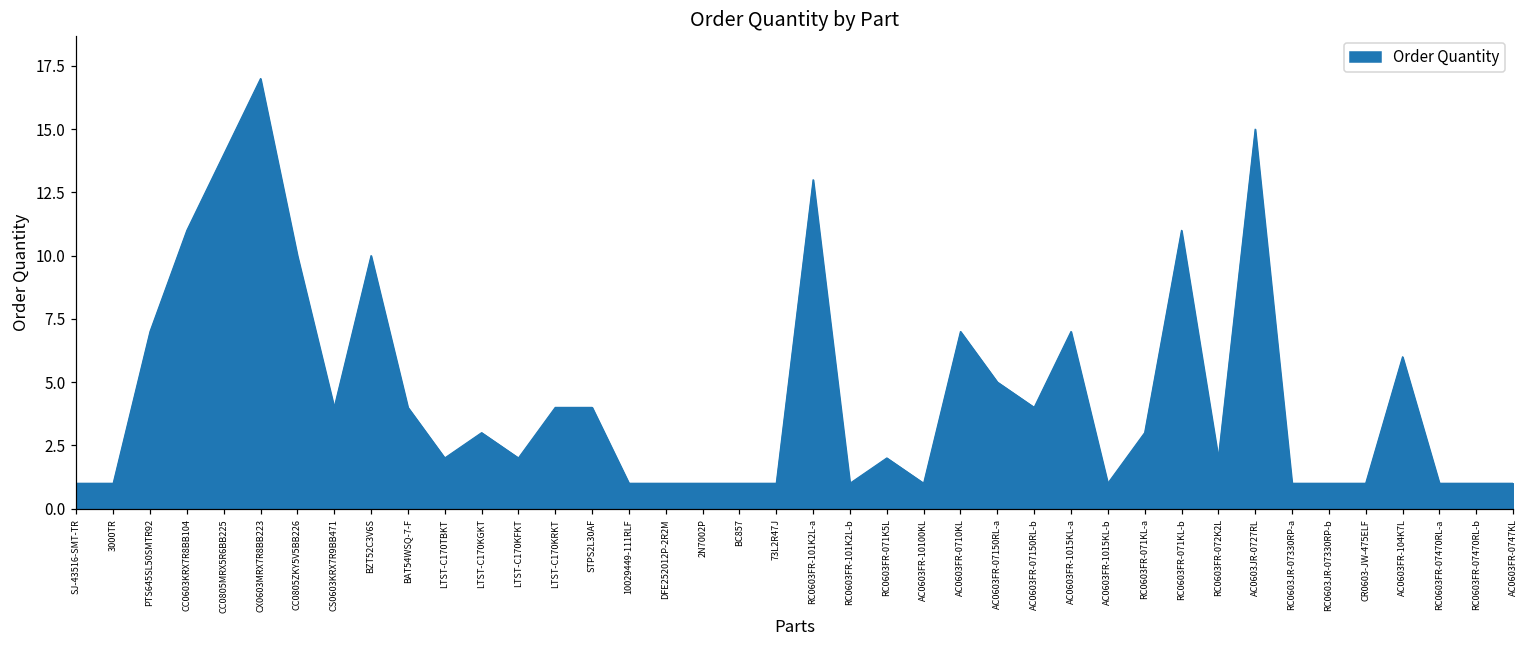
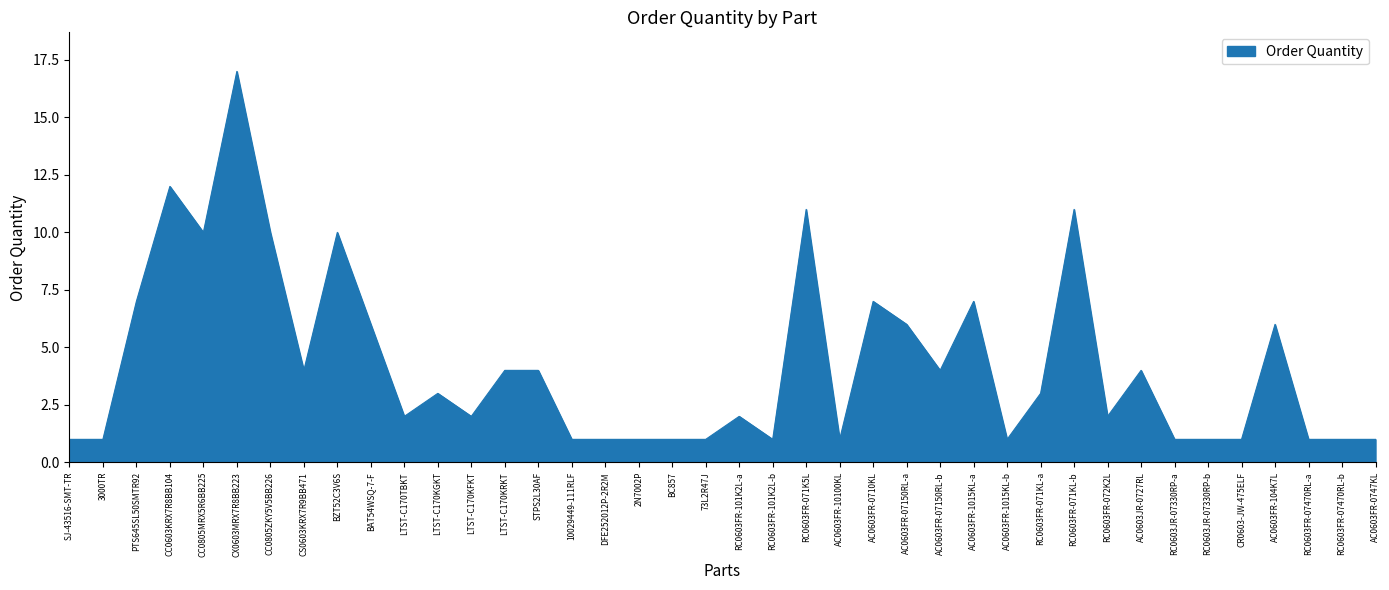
  {
    "SJ-43516-SMT-TR": 1,
    "3000TR": 1,
    "PTS645SL50SMTR92": 7,
-   "CC0603KRX7R8BB104": 11,
-   "CC0805MRX5R6BB225": 14,
+   "CC0603KRX7R8BB104": 12,
+   "CC0805MRX5R6BB225": 10,
    "CX0603MRX7R8BB223": 17,
    "CC0805ZKY5V5BB226": 10,
    "CS0603KRX7R9BB471": 4,
    "BZT52C3V6S": 10,
-   "BAT54WSQ-7-F": 4,
+   "BAT54WSQ-7-F": 6,
    "LTST-C170TBKT": 2,
    "LTST-C170KGKT": 3,
    "LTST-C170KFKT": 2,
    "LTST-C170KRKT": 4,
    "STPS2L30AF": 4,
    "10029449-111RLF": 1,
    "DFE252012P-2R2M": 1,
    "2N7002P": 1,
    "BC857": 1,
    "73L2R47J": 1,
-   "RC0603FR-101K2L-a": 13,
+   "RC0603FR-101K2L-a": 2,
    "RC0603FR-101K2L-b": 1,
-   "RC0603FR-071K5L": 2,
+   "RC0603FR-071K5L": 11,
    "AC0603FR-10100KL": 1,
    "AC0603FR-0710KL": 7,
-   "AC0603FR-07150RL-a": 5,
+   "AC0603FR-07150RL-a": 6,
    "AC0603FR-07150RL-b": 4,
    "AC0603FR-1015KL-a": 7,
    "AC0603FR-1015KL-b": 1,
    "RC0603FR-071KL-a": 3,
    "RC0603FR-071KL-b": 11,
    "RC0603FR-072K2L": 2,
-   "AC0603JR-0727RL": 15,
+   "AC0603JR-0727RL": 4,
    "RC0603JR-07330RP-a": 1,
    "RC0603JR-07330RP-b": 1,
    "CR0603-JW-475ELF": 1,
    "AC0603FR-104K7L": 6,
    "RC0603FR-07470RL-a": 1,
    "RC0603FR-07470RL-b": 1,
    "AC0603FR-0747KL": 1
  }
